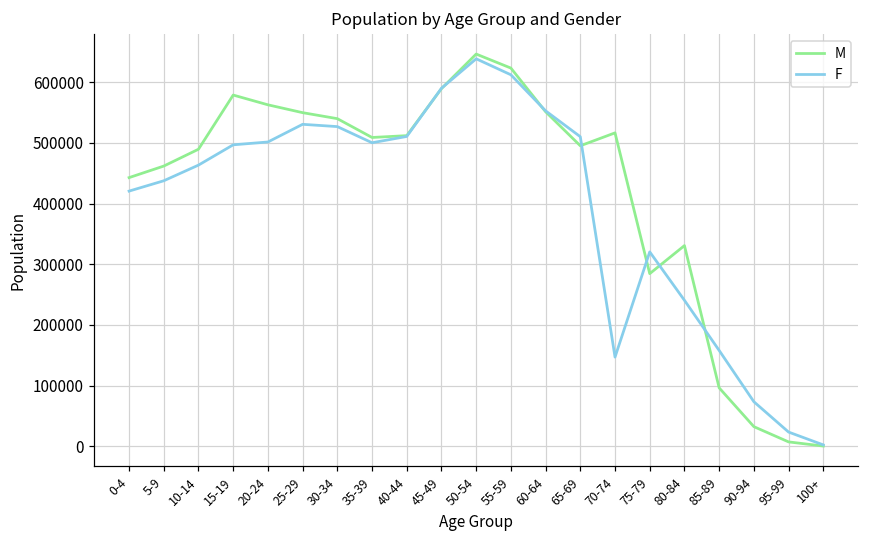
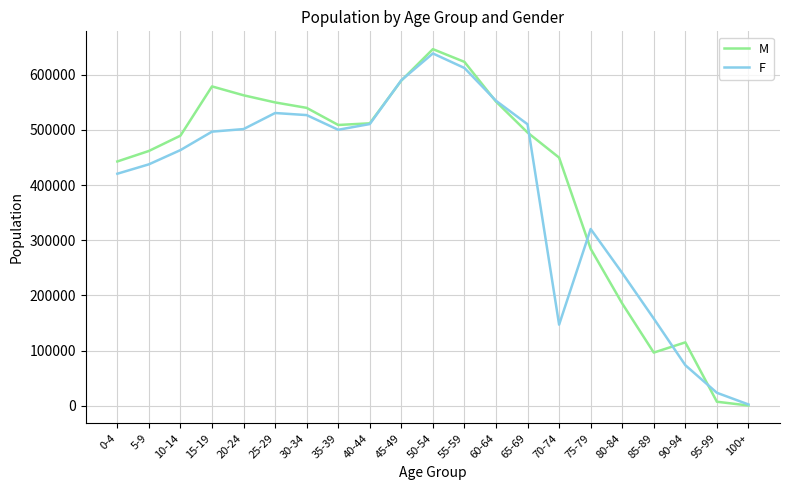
  {
    "M": {
      "0-4": 440000,
      "5-9": 460000,
      "10-14": 490000,
      "15-19": 580000,
      "20-24": 560000,
      "25-29": 550000,
      "30-34": 540000,
      "35-39": 510000,
      "50-54": 650000,
      "55-59": 620000,
      "65-69": 500000,
-     "70-74": 520000,
+     "70-74": 450000,
      "75-79": 280000,
-     "80-84": 330000,
+     "80-84": 190000,
      "85-89": 100000,
-     "90-94": 30000,
+     "90-94": 110000,
      "95-99": 10000
    },
    "F": {
      "0-4": 420000,
      "5-9": 440000,
      "10-14": 460000,
      "15-19": 500000,
      "20-24": 500000,
      "25-29": 530000,
      "30-34": 530000,
      "35-39": 500000,
      "50-54": 640000,
      "55-59": 610000,
      "65-69": 510000,
      "70-74": 150000,
      "75-79": 320000,
      "80-84": 240000,
      "85-89": 160000,
      "90-94": 70000,
      "95-99": 20000
    }
  }
